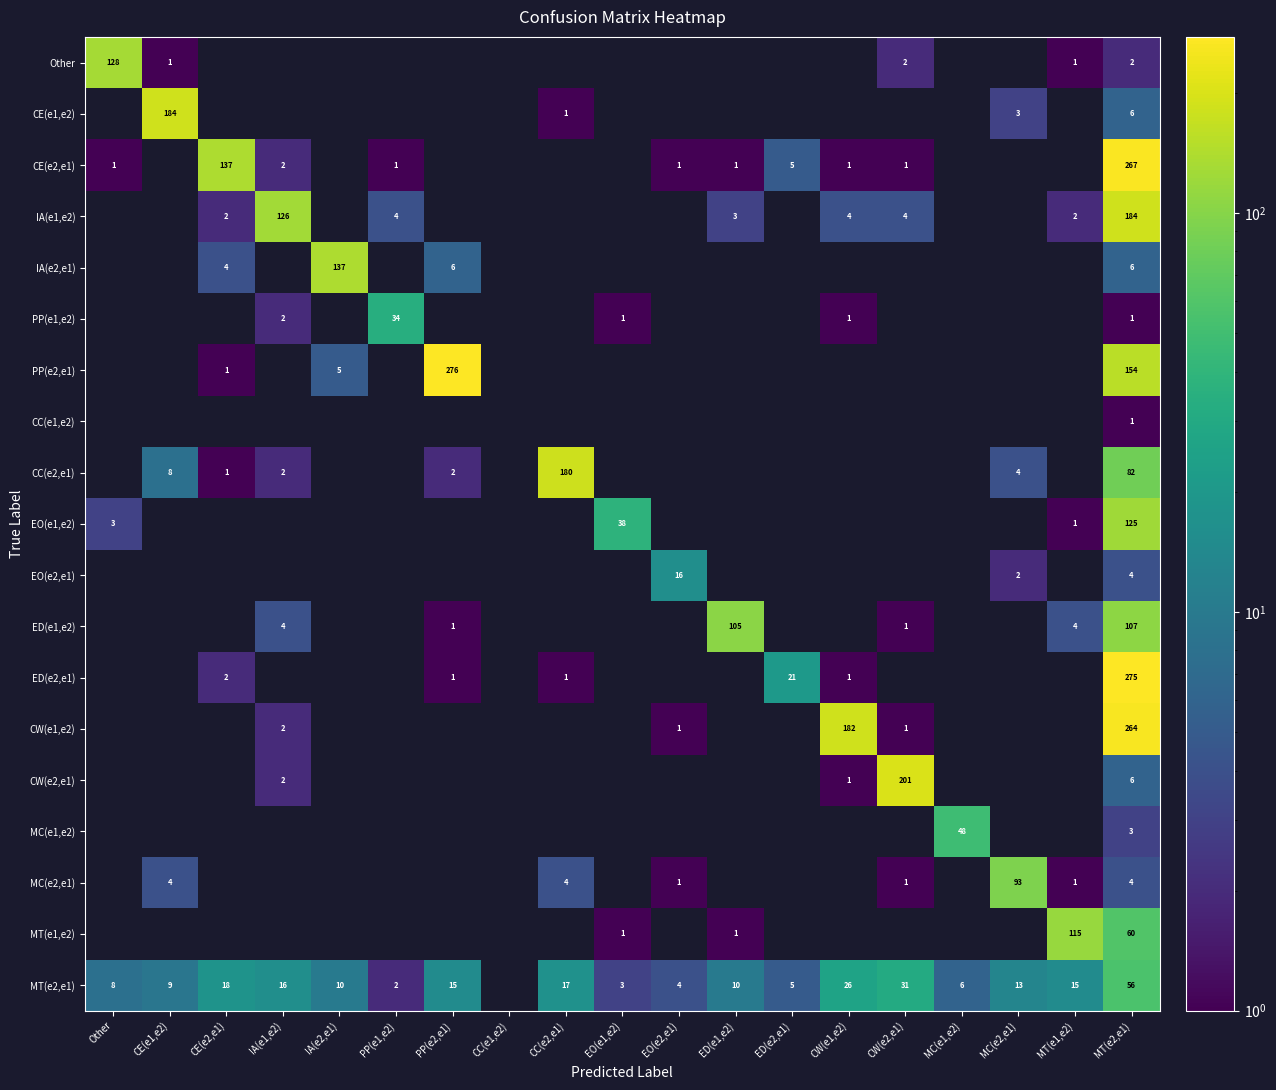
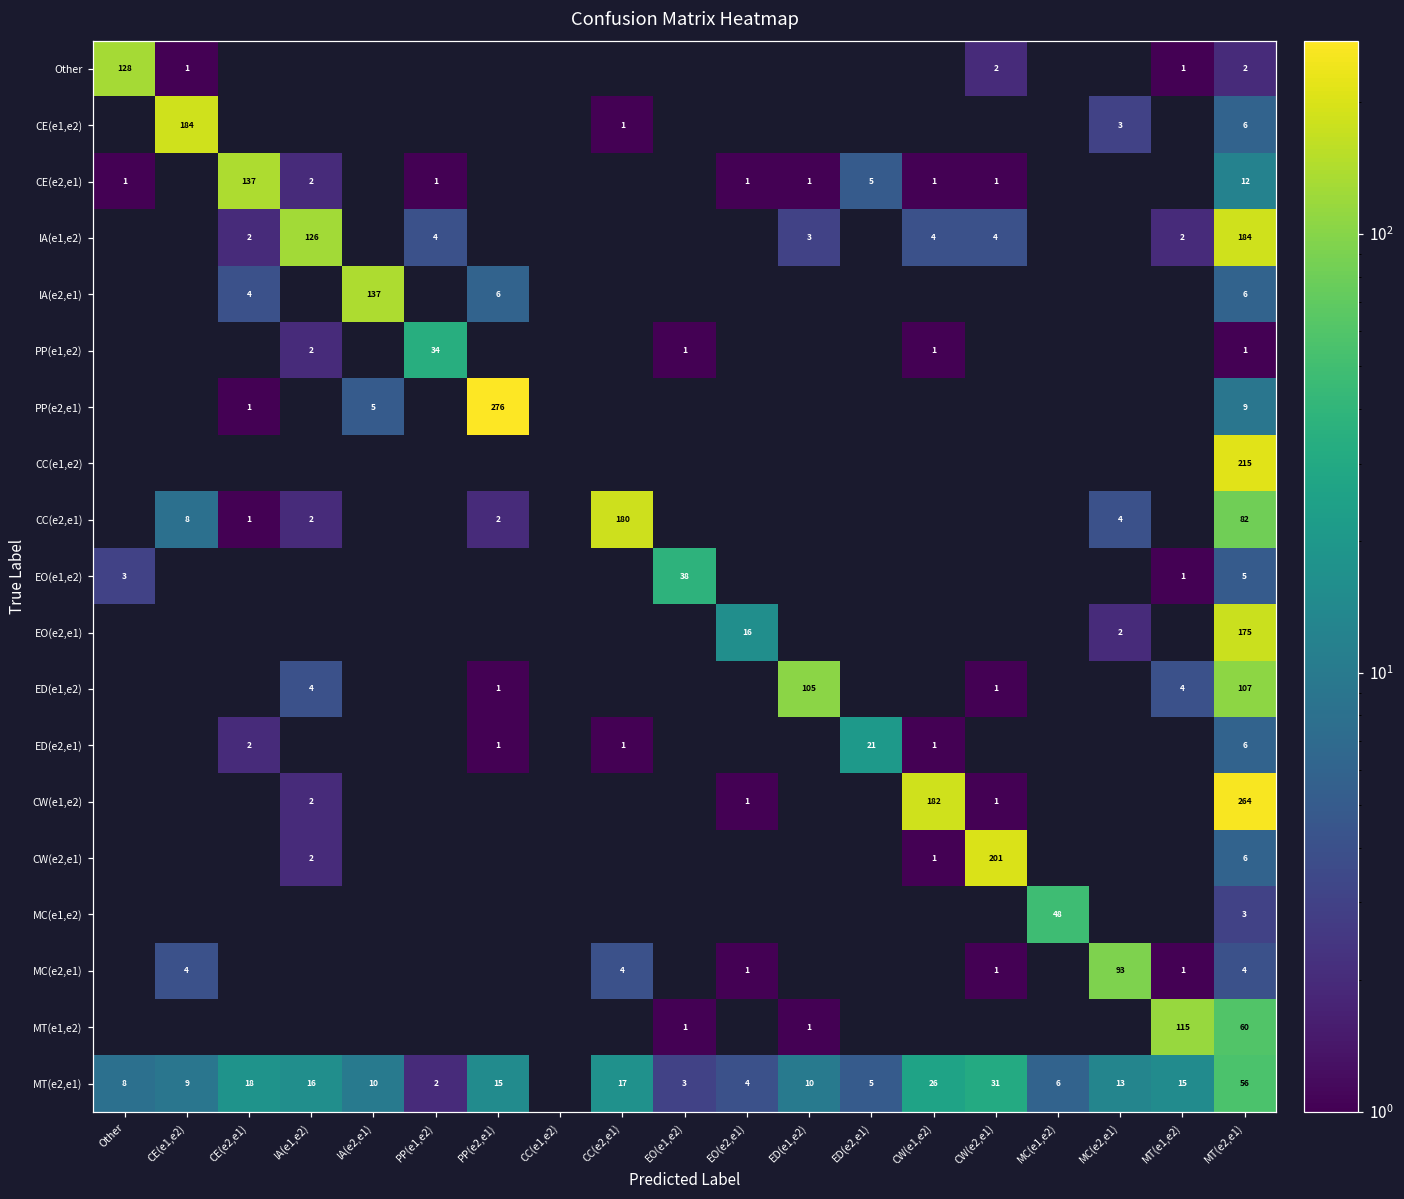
  {
    "Other": {
      "Other": 128,
      "CE(e1,e2)": 1,
      "CW(e2,e1)": 2,
      "MT(e1,e2)": 1,
      "MT(e2,e1)": 2
    },
    "CE(e1,e2)": {
      "CE(e1,e2)": 184,
      "CC(e2,e1)": 1,
      "MC(e2,e1)": 3,
      "MT(e2,e1)": 6
    },
    "CE(e2,e1)": {
      "Other": 1,
      "CE(e2,e1)": 137,
      "IA(e1,e2)": 2,
      "PP(e1,e2)": 1,
      "EO(e2,e1)": 1,
      "ED(e1,e2)": 1,
      "ED(e2,e1)": 5,
      "CW(e1,e2)": 1,
      "CW(e2,e1)": 1,
-     "MT(e2,e1)": 267
+     "MT(e2,e1)": 12
    },
    "IA(e1,e2)": {
      "CE(e2,e1)": 2,
      "IA(e1,e2)": 126,
      "PP(e1,e2)": 4,
      "ED(e1,e2)": 3,
      "CW(e1,e2)": 4,
      "CW(e2,e1)": 4,
      "MT(e1,e2)": 2,
      "MT(e2,e1)": 184
    },
    "IA(e2,e1)": {
      "CE(e2,e1)": 4,
      "IA(e2,e1)": 137,
      "PP(e2,e1)": 6,
      "MT(e2,e1)": 6
    },
    "PP(e1,e2)": {
      "IA(e1,e2)": 2,
      "PP(e1,e2)": 34,
      "EO(e1,e2)": 1,
      "CW(e1,e2)": 1,
      "MT(e2,e1)": 1
    },
    "PP(e2,e1)": {
      "CE(e2,e1)": 1,
      "IA(e2,e1)": 5,
      "PP(e2,e1)": 276,
-     "MT(e2,e1)": 154
+     "MT(e2,e1)": 9
    },
    "CC(e1,e2)": {
-     "MT(e2,e1)": 1
+     "MT(e2,e1)": 215
    },
    "CC(e2,e1)": {
      "CE(e1,e2)": 8,
      "CE(e2,e1)": 1,
      "IA(e1,e2)": 2,
      "PP(e2,e1)": 2,
      "CC(e2,e1)": 180,
      "MC(e2,e1)": 4,
      "MT(e2,e1)": 82
    },
    "EO(e1,e2)": {
      "Other": 3,
      "EO(e1,e2)": 38,
      "MT(e1,e2)": 1,
-     "MT(e2,e1)": 125
+     "MT(e2,e1)": 5
    },
    "EO(e2,e1)": {
      "EO(e2,e1)": 16,
      "MC(e2,e1)": 2,
-     "MT(e2,e1)": 4
+     "MT(e2,e1)": 175
    },
    "ED(e1,e2)": {
      "IA(e1,e2)": 4,
      "PP(e2,e1)": 1,
      "ED(e1,e2)": 105,
      "CW(e2,e1)": 1,
      "MT(e1,e2)": 4,
      "MT(e2,e1)": 107
    },
    "ED(e2,e1)": {
      "CE(e2,e1)": 2,
      "PP(e2,e1)": 1,
      "CC(e2,e1)": 1,
      "ED(e2,e1)": 21,
      "CW(e1,e2)": 1,
-     "MT(e2,e1)": 275
+     "MT(e2,e1)": 6
    },
    "CW(e1,e2)": {
      "IA(e1,e2)": 2,
      "EO(e2,e1)": 1,
      "CW(e1,e2)": 182,
      "CW(e2,e1)": 1,
      "MT(e2,e1)": 264
    },
    "CW(e2,e1)": {
      "IA(e1,e2)": 2,
      "CW(e1,e2)": 1,
      "CW(e2,e1)": 201,
      "MT(e2,e1)": 6
    },
    "MC(e1,e2)": {
      "MC(e1,e2)": 48,
      "MT(e2,e1)": 3
    },
    "MC(e2,e1)": {
      "CE(e1,e2)": 4,
      "CC(e2,e1)": 4,
      "EO(e2,e1)": 1,
      "CW(e2,e1)": 1,
      "MC(e2,e1)": 93,
      "MT(e1,e2)": 1,
      "MT(e2,e1)": 4
    },
    "MT(e1,e2)": {
      "EO(e1,e2)": 1,
      "ED(e1,e2)": 1,
      "MT(e1,e2)": 115,
      "MT(e2,e1)": 60
    },
    "MT(e2,e1)": {
      "Other": 8,
      "CE(e1,e2)": 9,
      "CE(e2,e1)": 18,
      "IA(e1,e2)": 16,
      "IA(e2,e1)": 10,
      "PP(e1,e2)": 2,
      "PP(e2,e1)": 15,
      "CC(e2,e1)": 17,
      "EO(e1,e2)": 3,
      "EO(e2,e1)": 4,
      "ED(e1,e2)": 10,
      "ED(e2,e1)": 5,
      "CW(e1,e2)": 26,
      "CW(e2,e1)": 31,
      "MC(e1,e2)": 6,
      "MC(e2,e1)": 13,
      "MT(e1,e2)": 15,
      "MT(e2,e1)": 56
    }
  }
